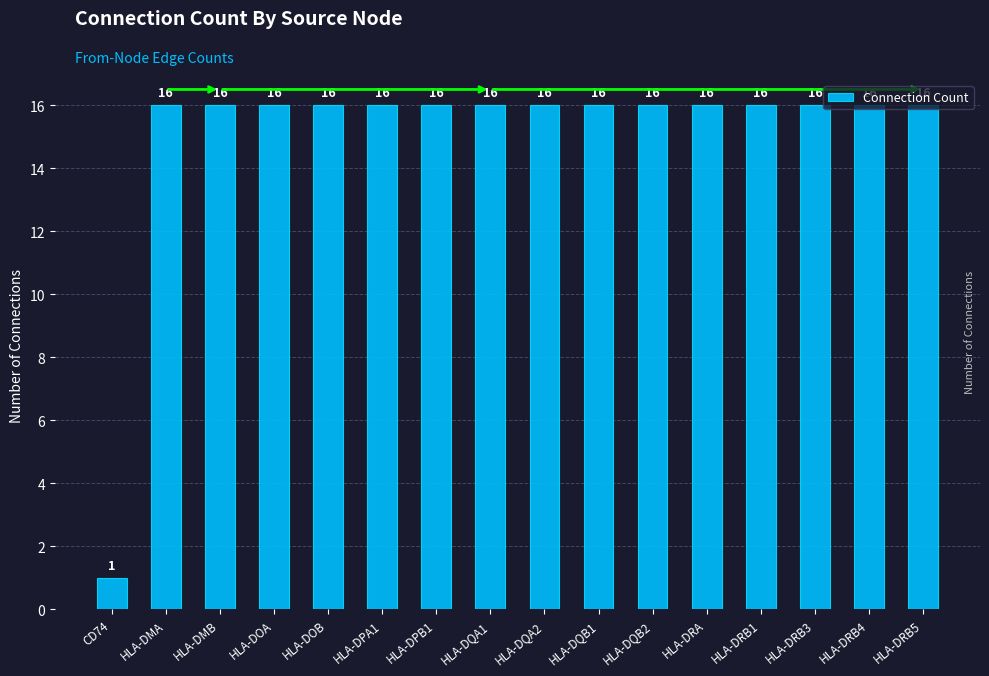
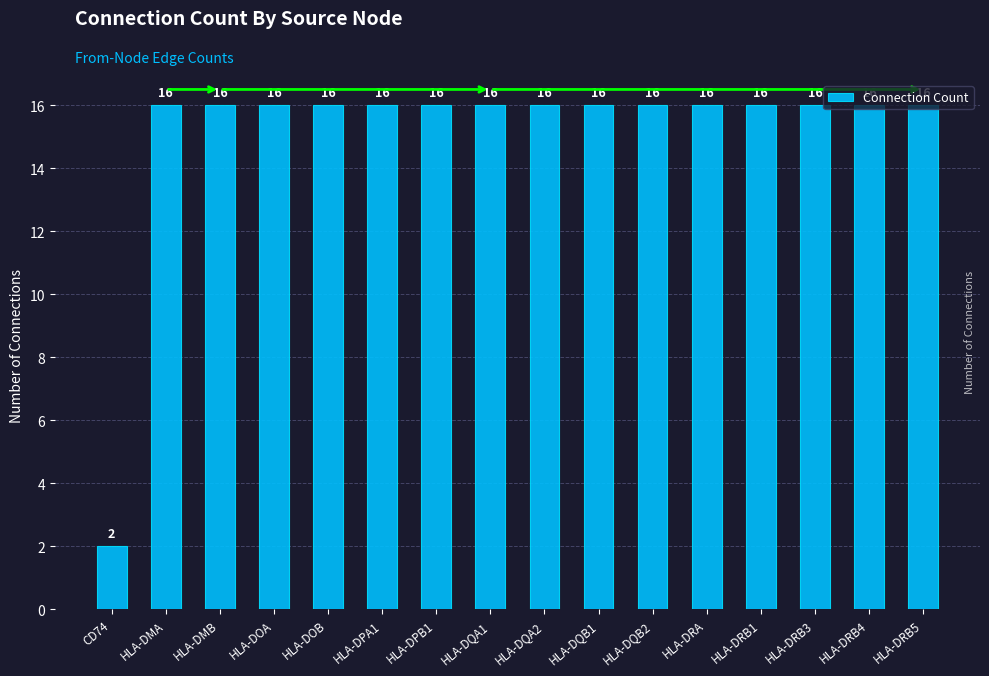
  {
-   "CD74": 1,
+   "CD74": 2,
    "HLA-DMA": 16,
    "HLA-DMB": 16,
    "HLA-DOA": 16,
    "HLA-DOB": 16,
    "HLA-DPA1": 16,
    "HLA-DPB1": 16,
    "HLA-DQA1": 16,
    "HLA-DQA2": 16,
    "HLA-DQB1": 16,
    "HLA-DQB2": 16,
    "HLA-DRA": 16,
    "HLA-DRB1": 16,
    "HLA-DRB3": 16
  }
